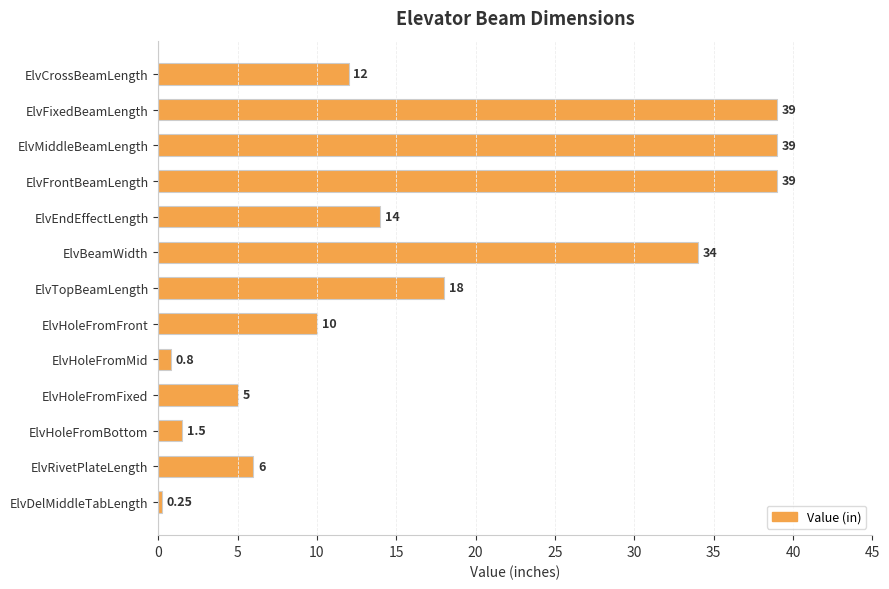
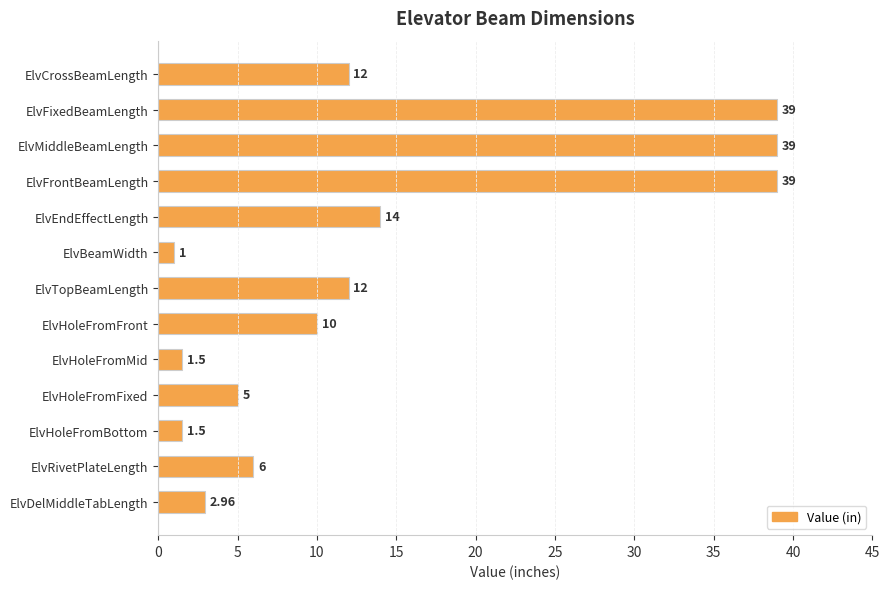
  {
    "ElvCrossBeamLength": 12,
    "ElvFixedBeamLength": 39,
    "ElvMiddleBeamLength": 39,
    "ElvFrontBeamLength": 39,
    "ElvEndEffectLength": 14,
-   "ElvBeamWidth": 34,
-   "ElvTopBeamLength": 18,
+   "ElvBeamWidth": 1,
+   "ElvTopBeamLength": 12,
    "ElvHoleFromFront": 10,
-   "ElvHoleFromMid": 0.8,
+   "ElvHoleFromMid": 1.5,
    "ElvHoleFromFixed": 5,
    "ElvHoleFromBottom": 1.5,
    "ElvRivetPlateLength": 6,
-   "ElvDelMiddleTabLength": 0.25
+   "ElvDelMiddleTabLength": 2.96
  }
